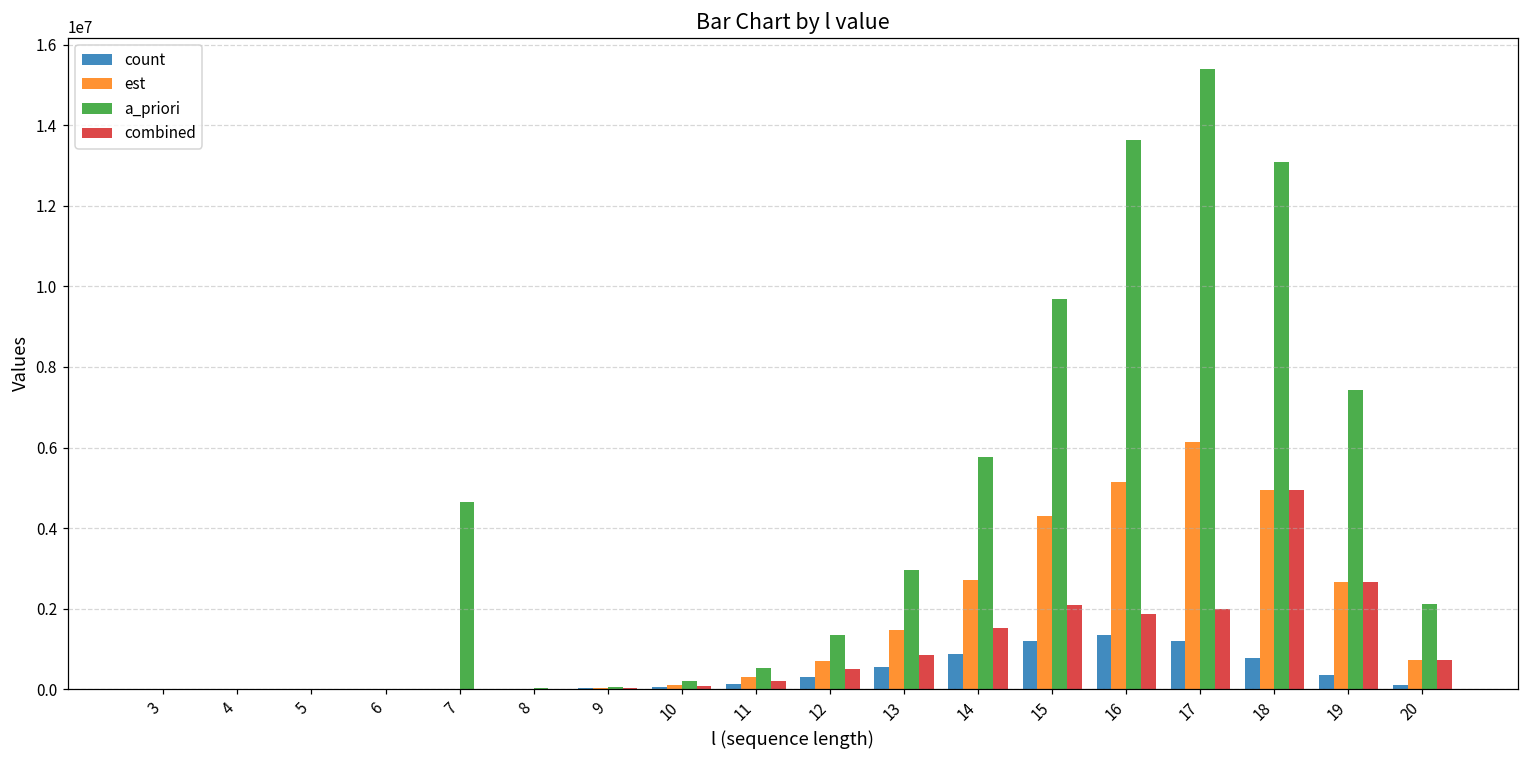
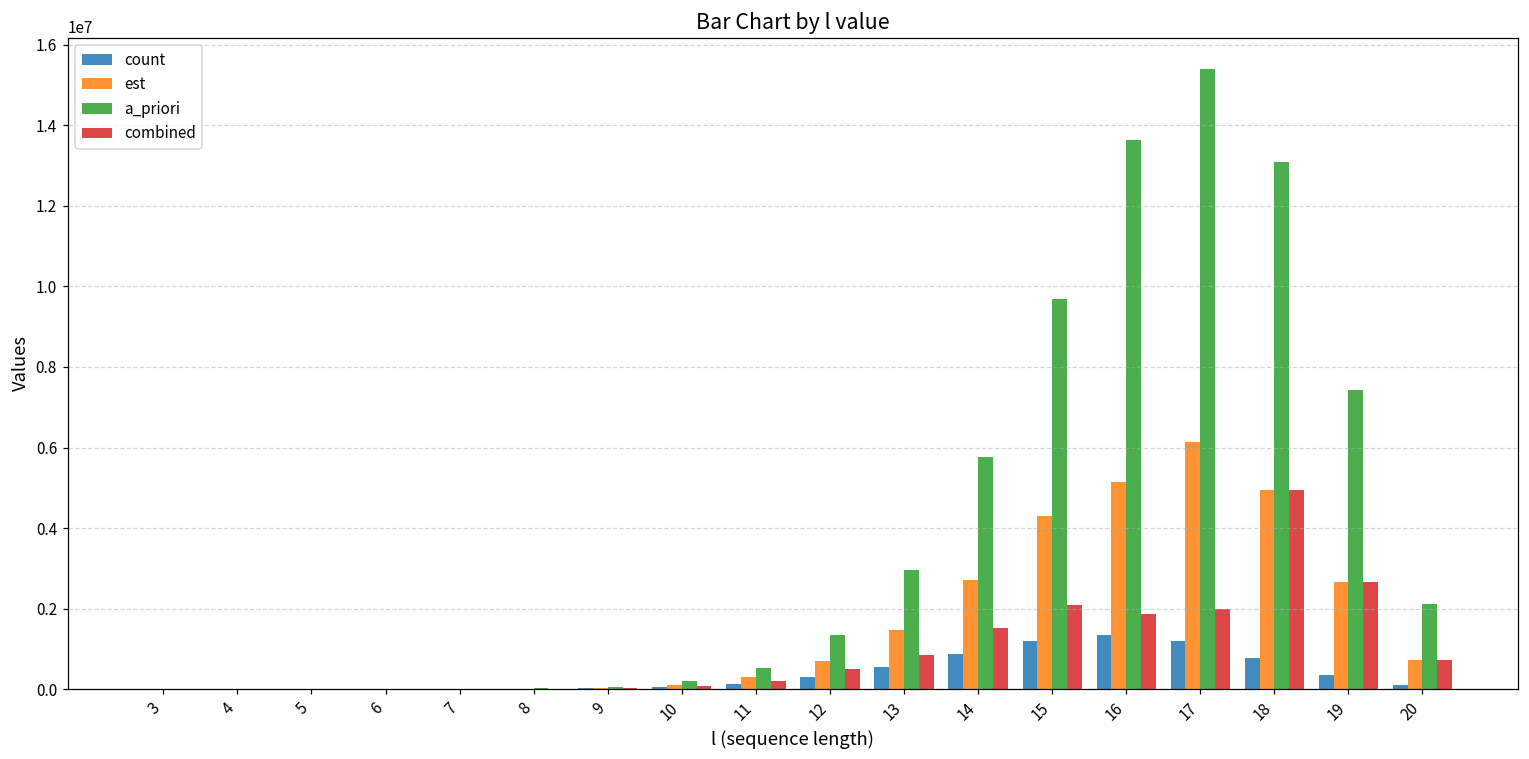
  {
    "count": {
      "11": 100000,
      "12": 300000,
      "13": 500000,
      "14": 900000,
      "15": 1200000,
      "16": 1300000,
      "17": 1200000,
      "18": 800000,
      "19": 400000,
      "20": 100000
    },
    "est": {
      "10": 100000,
      "11": 300000,
      "12": 700000,
      "13": 1500000,
      "14": 2700000,
      "15": 4300000,
      "16": 5200000,
      "17": 6100000,
      "18": 4900000,
      "19": 2700000,
      "20": 700000
    },
    "a_priori": {
-     "7": 4600000,
+     "7": 0,
      "10": 200000,
      "11": 500000,
      "12": 1300000,
      "13": 3000000,
      "14": 5800000,
      "15": 9700000,
      "16": 13600000,
      "17": 15400000,
      "18": 13100000,
      "19": 7400000,
      "20": 2100000
    },
    "combined": {
      "10": 100000,
      "11": 200000,
      "12": 500000,
      "13": 800000,
      "14": 1500000,
      "15": 2100000,
      "16": 1900000,
      "17": 2000000,
      "18": 4900000,
      "19": 2700000,
      "20": 700000
    }
  }
